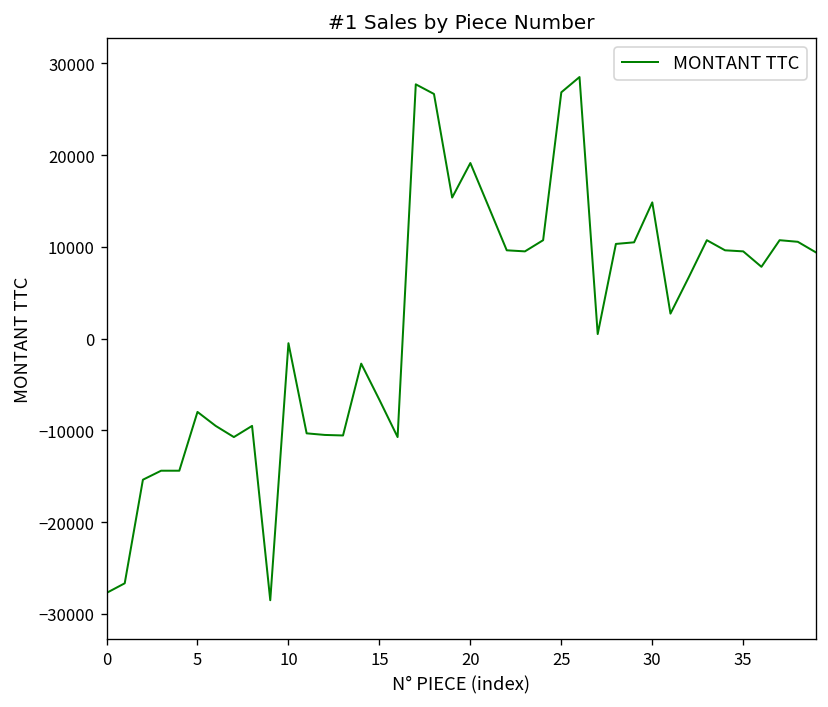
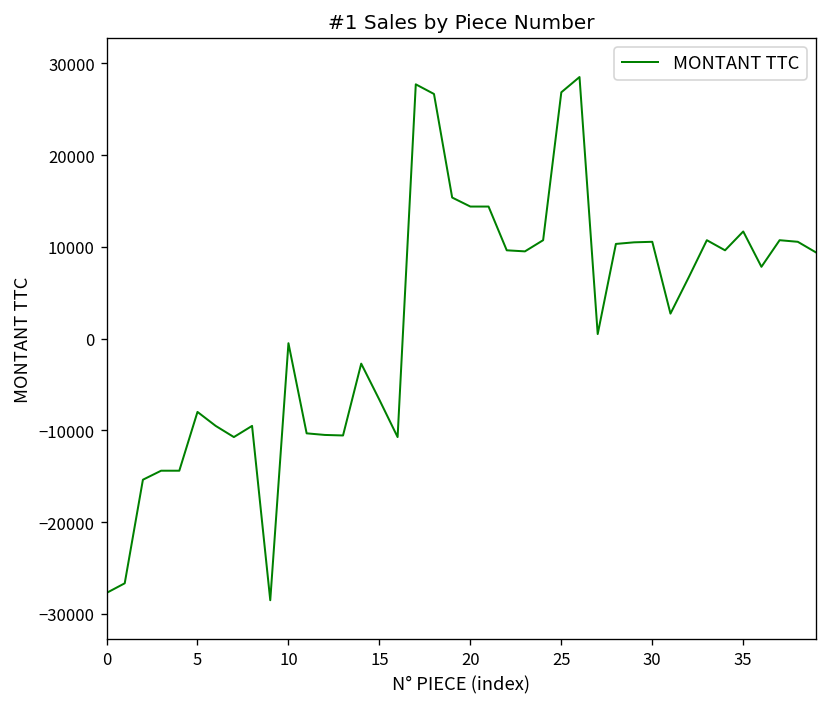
  {
    "0": -28000,
    "5": -8000,
    "10": -1000,
    "15": -7000,
-   "20": 19000,
+   "20": 14000,
    "25": 27000,
-   "30": 15000,
-   "35": 10000
+   "30": 11000,
+   "35": 12000
  }
